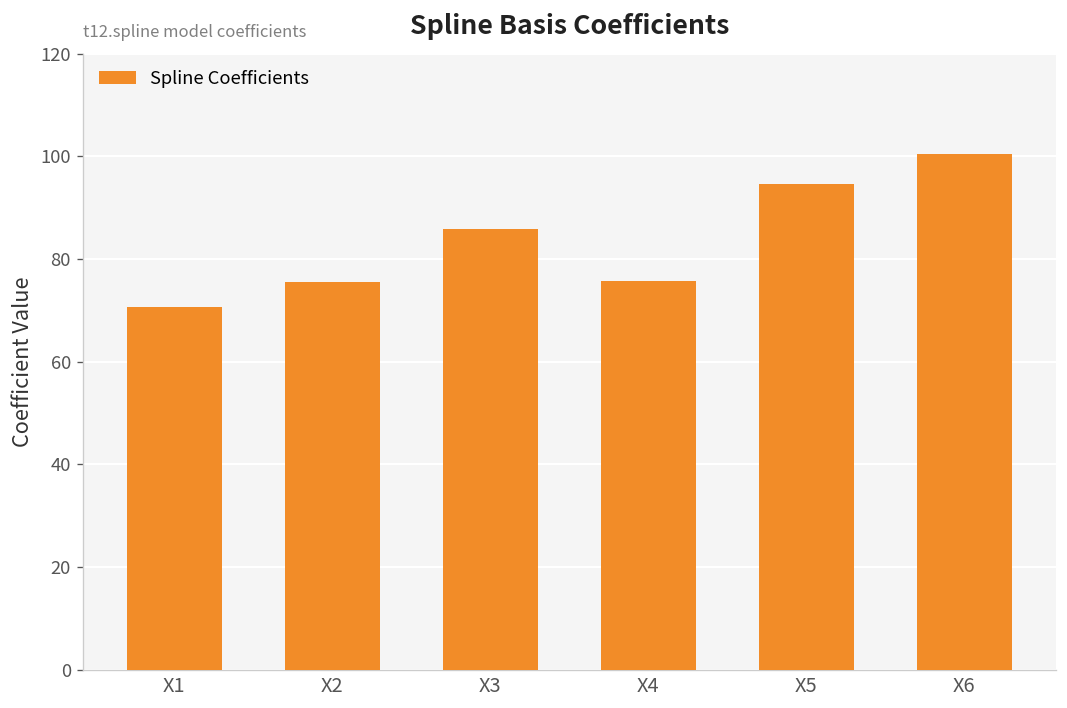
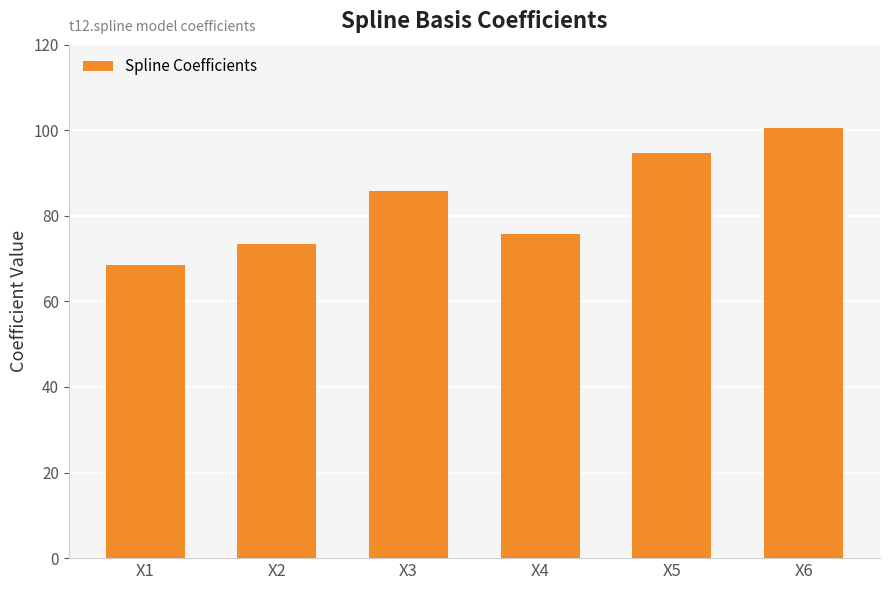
  {
-   "X1": 71,
-   "X2": 76,
+   "X1": 68,
+   "X2": 73,
    "X3": 86,
    "X4": 76,
    "X5": 95,
    "X6": 100
  }
